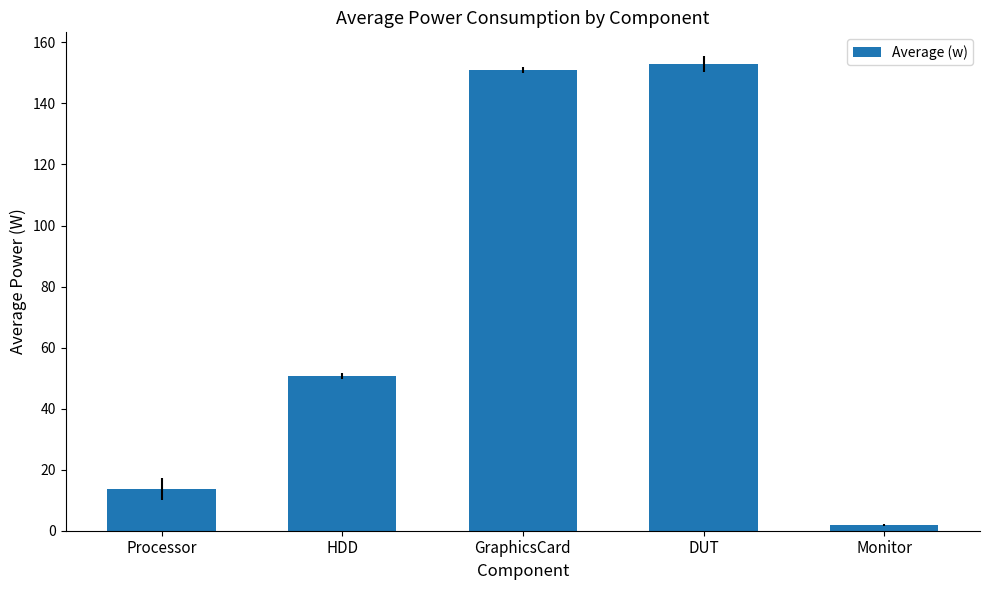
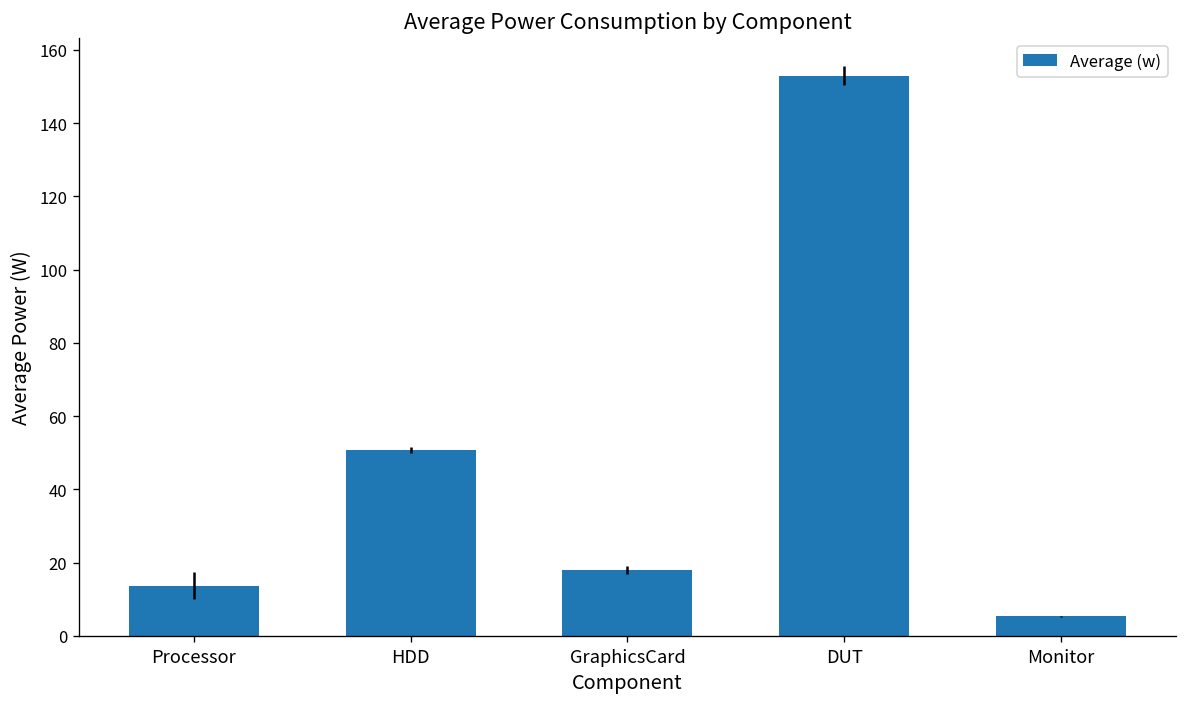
  {
    "Processor": 14,
    "HDD": 51,
-   "GraphicsCard": 151,
+   "GraphicsCard": 18,
    "DUT": 153,
-   "Monitor": 2
+   "Monitor": 5
  }
